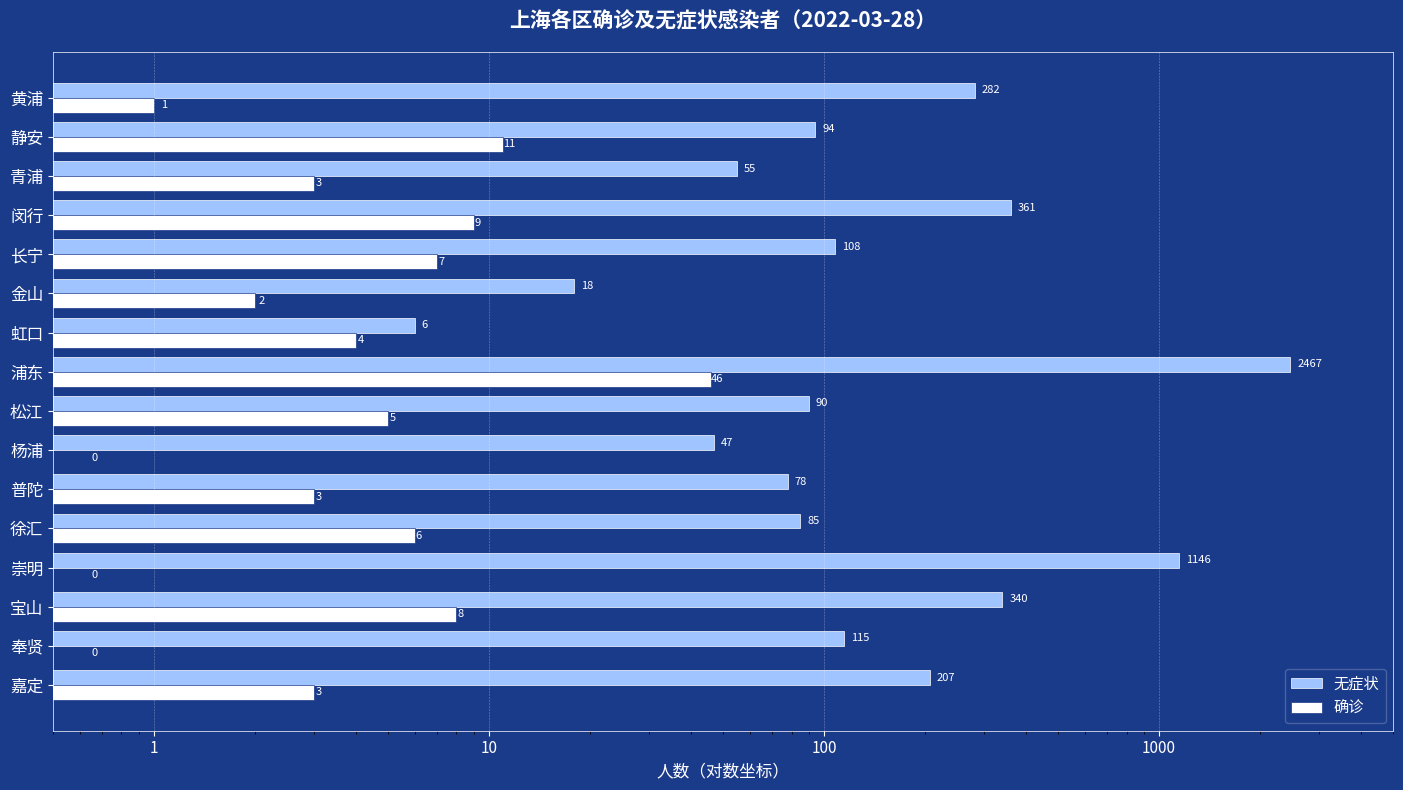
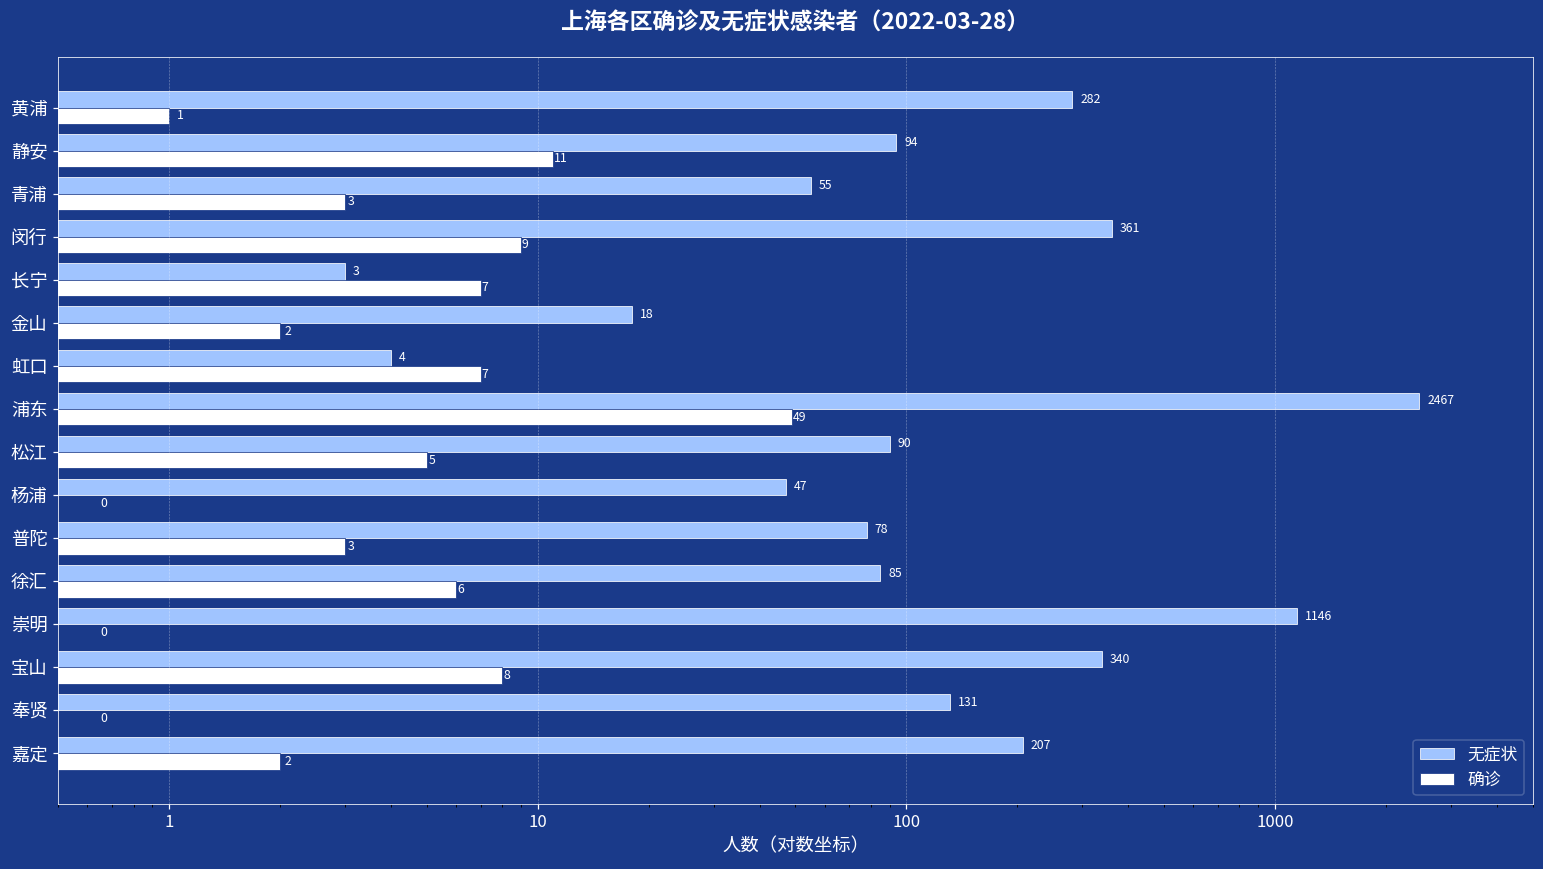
  {
    "无症状": {
      "黄浦": 282,
      "静安": 94,
      "青浦": 55,
      "闵行": 361,
-     "长宁": 108,
+     "长宁": 3,
      "金山": 18,
-     "虹口": 6,
+     "虹口": 4,
      "浦东": 2467,
      "松江": 90,
      "杨浦": 47,
      "普陀": 78,
      "徐汇": 85,
      "崇明": 1146,
      "宝山": 340,
-     "奉贤": 115,
+     "奉贤": 131,
      "嘉定": 207
    },
    "确诊": {
      "黄浦": 1,
      "静安": 11,
      "青浦": 3,
      "闵行": 9,
      "长宁": 7,
      "金山": 2,
-     "虹口": 4,
-     "浦东": 46,
+     "虹口": 7,
+     "浦东": 49,
      "松江": 5,
      "普陀": 3,
      "徐汇": 6,
      "宝山": 8,
-     "嘉定": 3
+     "嘉定": 2
    }
  }
